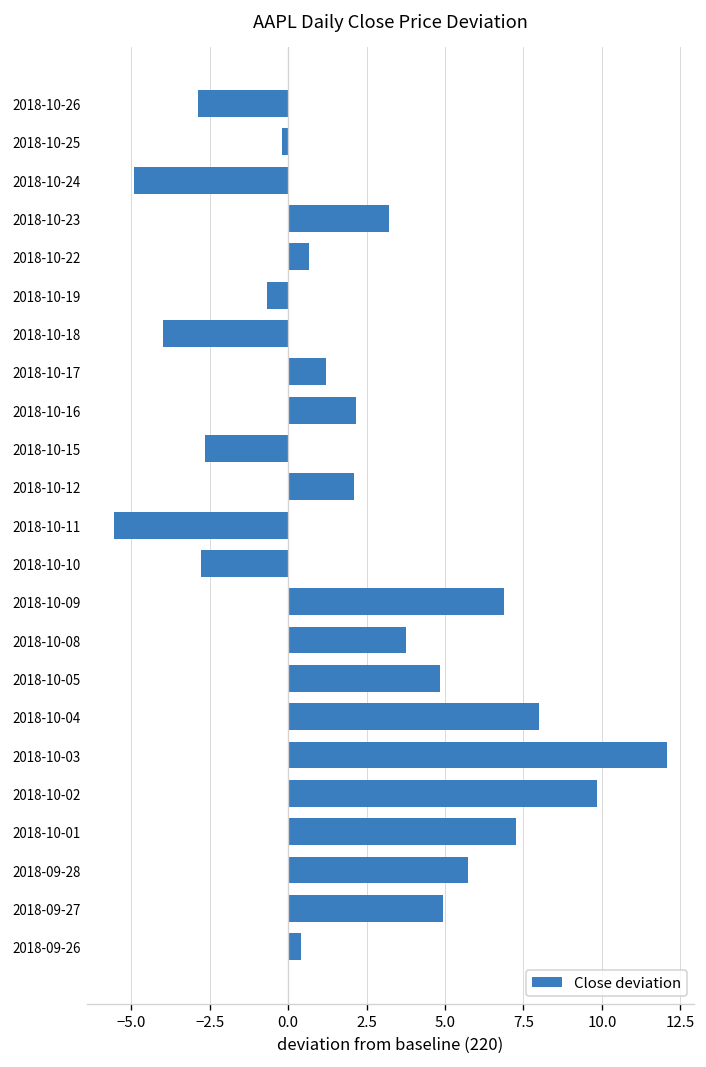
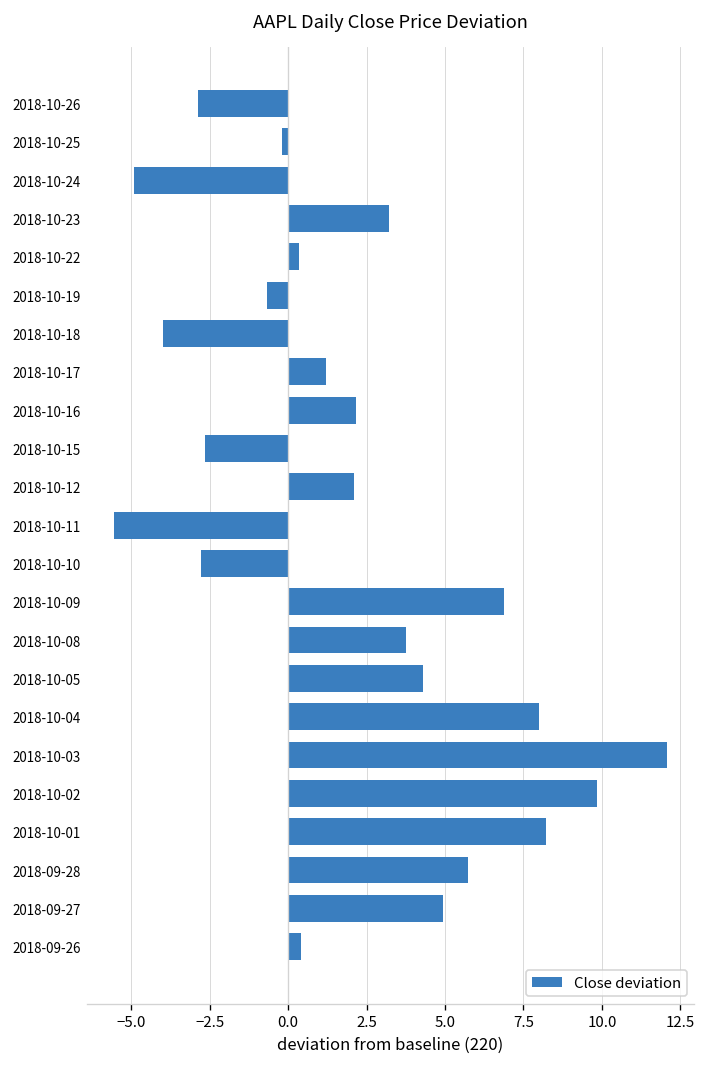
  {
    "2018-10-26": -2.9,
    "2018-10-25": -0.2,
    "2018-10-24": -4.9,
    "2018-10-23": 3.2,
-   "2018-10-22": 0.6,
+   "2018-10-22": 0.3,
    "2018-10-19": -0.7,
    "2018-10-18": -4.0,
    "2018-10-17": 1.2,
    "2018-10-16": 2.1,
    "2018-10-15": -2.6,
    "2018-10-12": 2.1,
    "2018-10-11": -5.6,
    "2018-10-10": -2.8,
    "2018-10-09": 6.9,
    "2018-10-08": 3.8,
-   "2018-10-05": 4.8,
+   "2018-10-05": 4.3,
    "2018-10-04": 8.0,
    "2018-10-03": 12.1,
    "2018-10-02": 9.8,
-   "2018-10-01": 7.3,
+   "2018-10-01": 8.2,
    "2018-09-28": 5.7,
    "2018-09-27": 4.9,
    "2018-09-26": 0.4
  }
